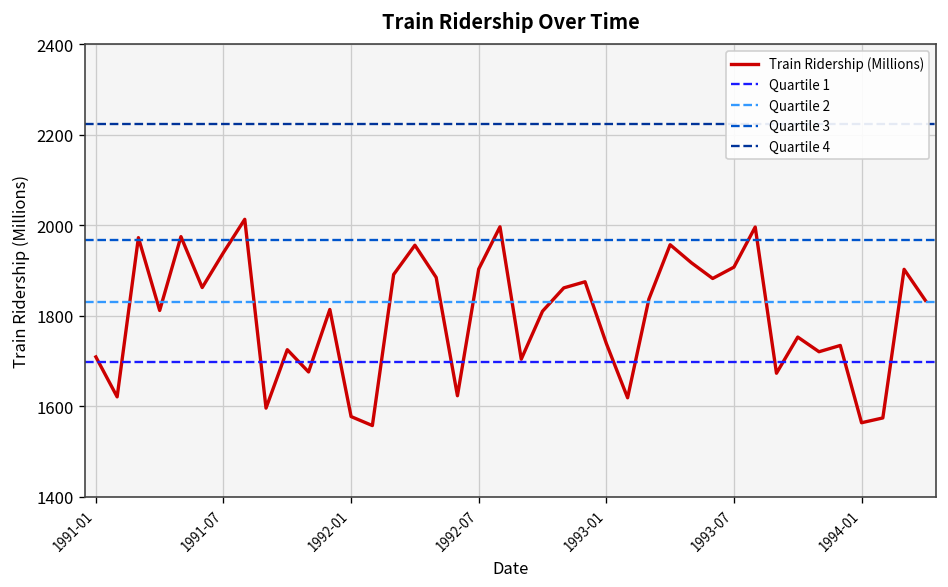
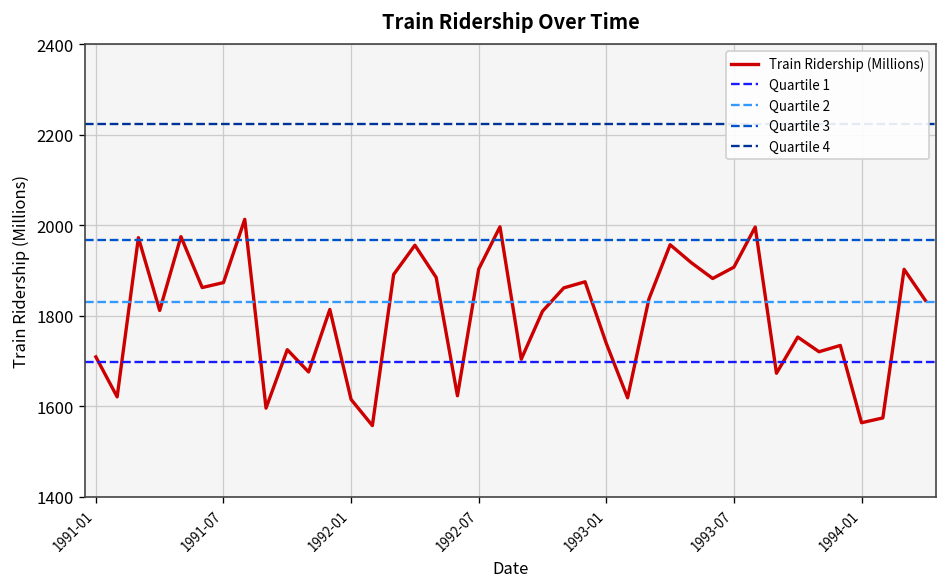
  {
    "1991-01": 1710,
-   "1991-07": 1940,
-   "1992-01": 1580,
+   "1991-07": 1870,
+   "1992-01": 1610,
    "1992-07": 1900,
    "1993-01": 1740,
    "1993-07": 1910,
    "1994-01": 1560
  }
